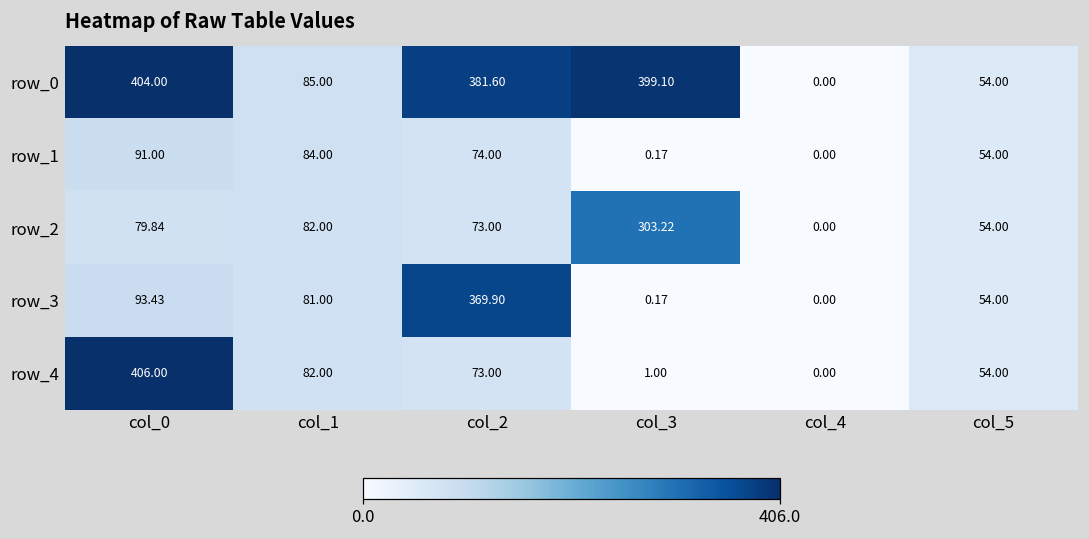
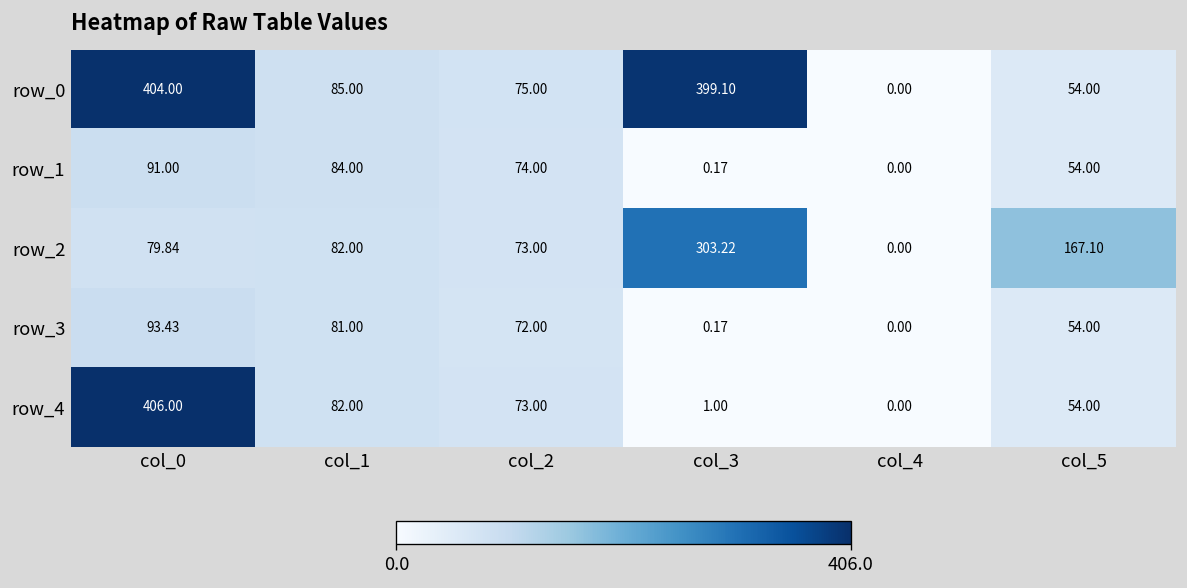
  {
    "row_0": {
      "col_0": 404.00,
      "col_1": 85.00,
-     "col_2": 381.60,
+     "col_2": 75.00,
      "col_3": 399.10,
      "col_4": 0.00,
      "col_5": 54.00
    },
    "row_1": {
      "col_0": 91.00,
      "col_1": 84.00,
      "col_2": 74.00,
      "col_3": 0.17,
      "col_4": 0.00,
      "col_5": 54.00
    },
    "row_2": {
      "col_0": 79.84,
      "col_1": 82.00,
      "col_2": 73.00,
      "col_3": 303.22,
      "col_4": 0.00,
-     "col_5": 54.00
+     "col_5": 167.10
    },
    "row_3": {
      "col_0": 93.43,
      "col_1": 81.00,
-     "col_2": 369.90,
+     "col_2": 72.00,
      "col_3": 0.17,
      "col_4": 0.00,
      "col_5": 54.00
    },
    "row_4": {
      "col_0": 406.00,
      "col_1": 82.00,
      "col_2": 73.00,
      "col_3": 1.00,
      "col_4": 0.00,
      "col_5": 54.00
    }
  }
